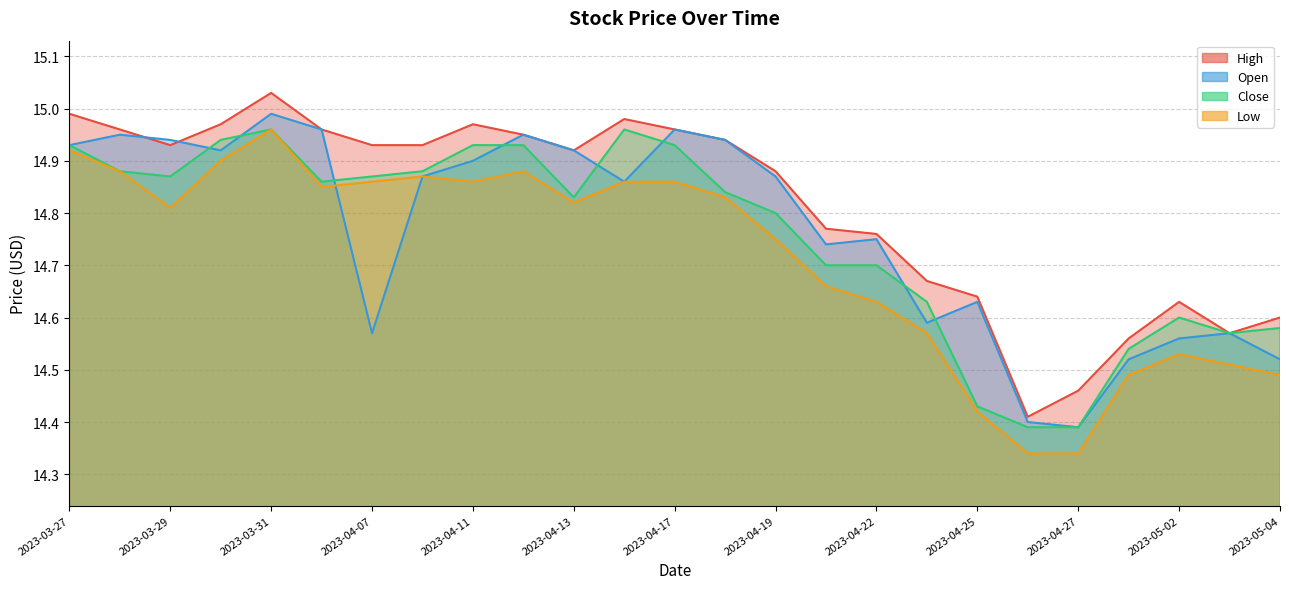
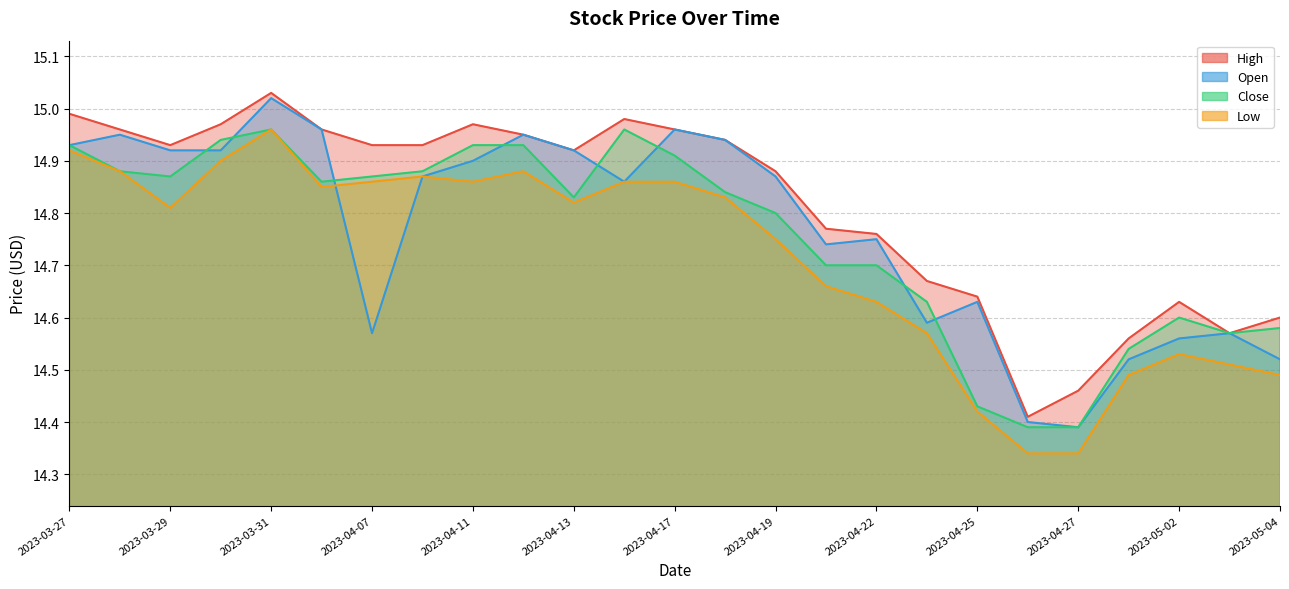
  {
    "Open": {
-     "2023-03-29": 14.94,
-     "2023-03-31": 14.99,
+     "2023-03-29": 14.92,
+     "2023-03-31": 15.02,
      "2023-04-07": 14.57,
      "2023-04-11": 14.90,
      "2023-04-19": 14.87,
      "2023-04-22": 14.75,
      "2023-04-25": 14.63,
      "2023-05-02": 14.56,
      "2023-05-04": 14.52
    },
    "Close": {
      "2023-03-29": 14.87,
      "2023-04-07": 14.87,
      "2023-04-11": 14.93,
      "2023-04-13": 14.83,
-     "2023-04-17": 14.93,
+     "2023-04-17": 14.91,
      "2023-04-19": 14.80,
      "2023-04-22": 14.70,
      "2023-04-25": 14.43,
      "2023-05-02": 14.60,
      "2023-05-04": 14.58
    }
  }
